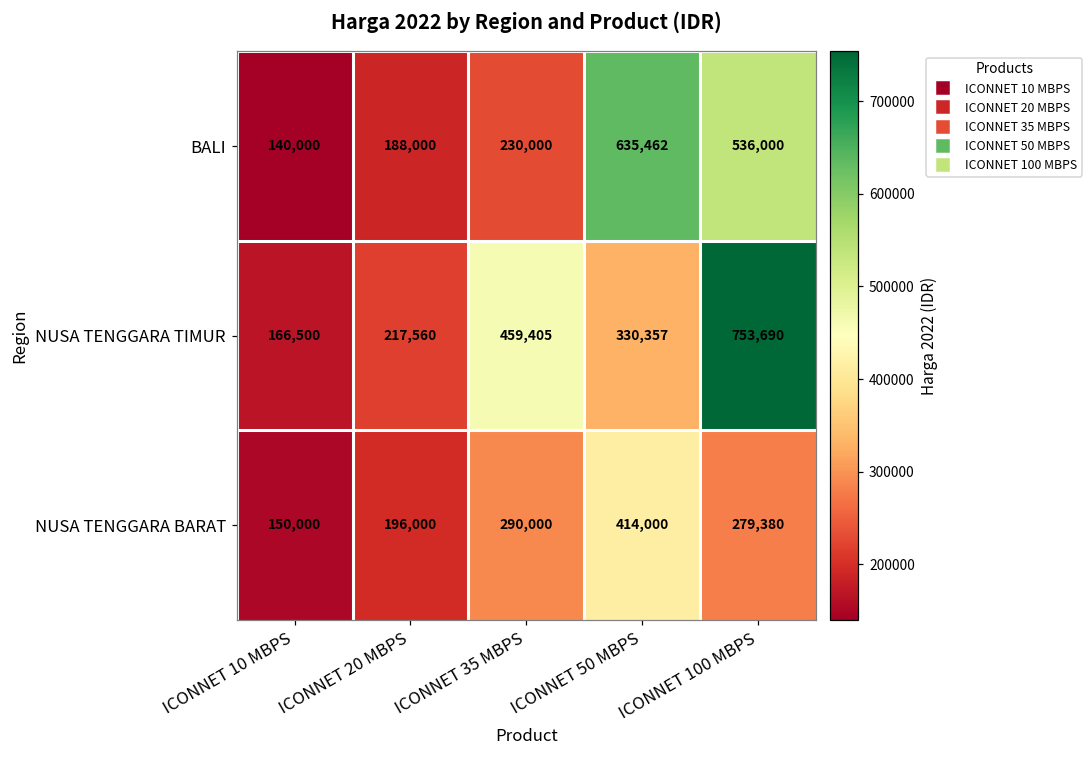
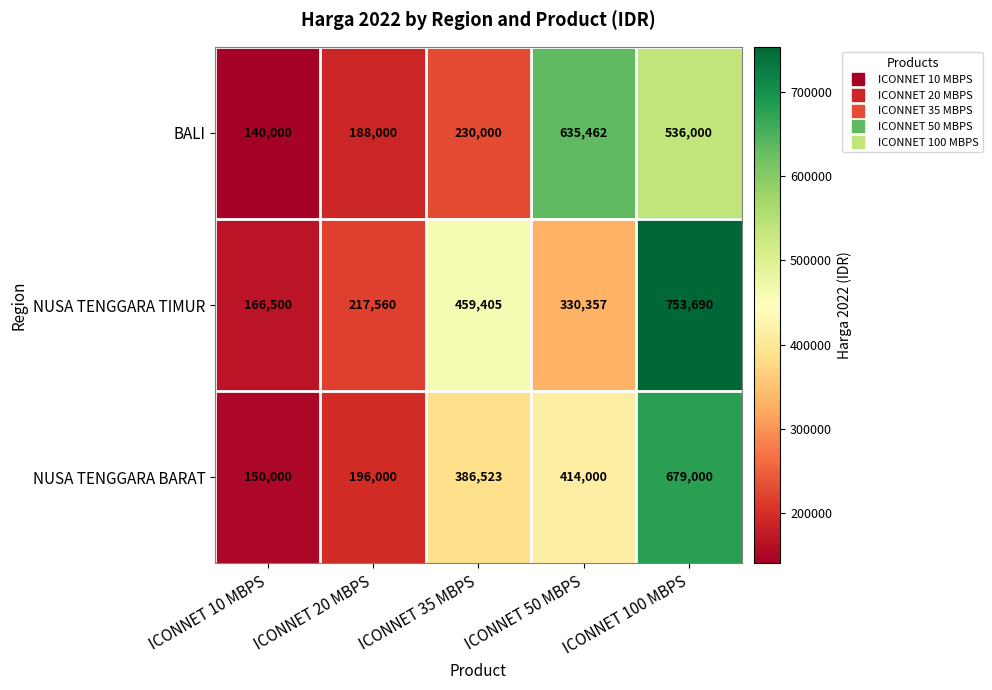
  {
    "BALI": {
      "ICONNET 10 MBPS": "140,000",
      "ICONNET 20 MBPS": "188,000",
      "ICONNET 35 MBPS": "230,000",
      "ICONNET 50 MBPS": "635,462",
      "ICONNET 100 MBPS": "536,000"
    },
    "NUSA TENGGARA TIMUR": {
      "ICONNET 10 MBPS": "166,500",
      "ICONNET 20 MBPS": "217,560",
      "ICONNET 35 MBPS": "459,405",
      "ICONNET 50 MBPS": "330,357",
      "ICONNET 100 MBPS": "753,690"
    },
    "NUSA TENGGARA BARAT": {
      "ICONNET 10 MBPS": "150,000",
      "ICONNET 20 MBPS": "196,000",
-     "ICONNET 35 MBPS": "290,000",
+     "ICONNET 35 MBPS": "386,523",
      "ICONNET 50 MBPS": "414,000",
-     "ICONNET 100 MBPS": "279,380"
+     "ICONNET 100 MBPS": "679,000"
    }
  }
